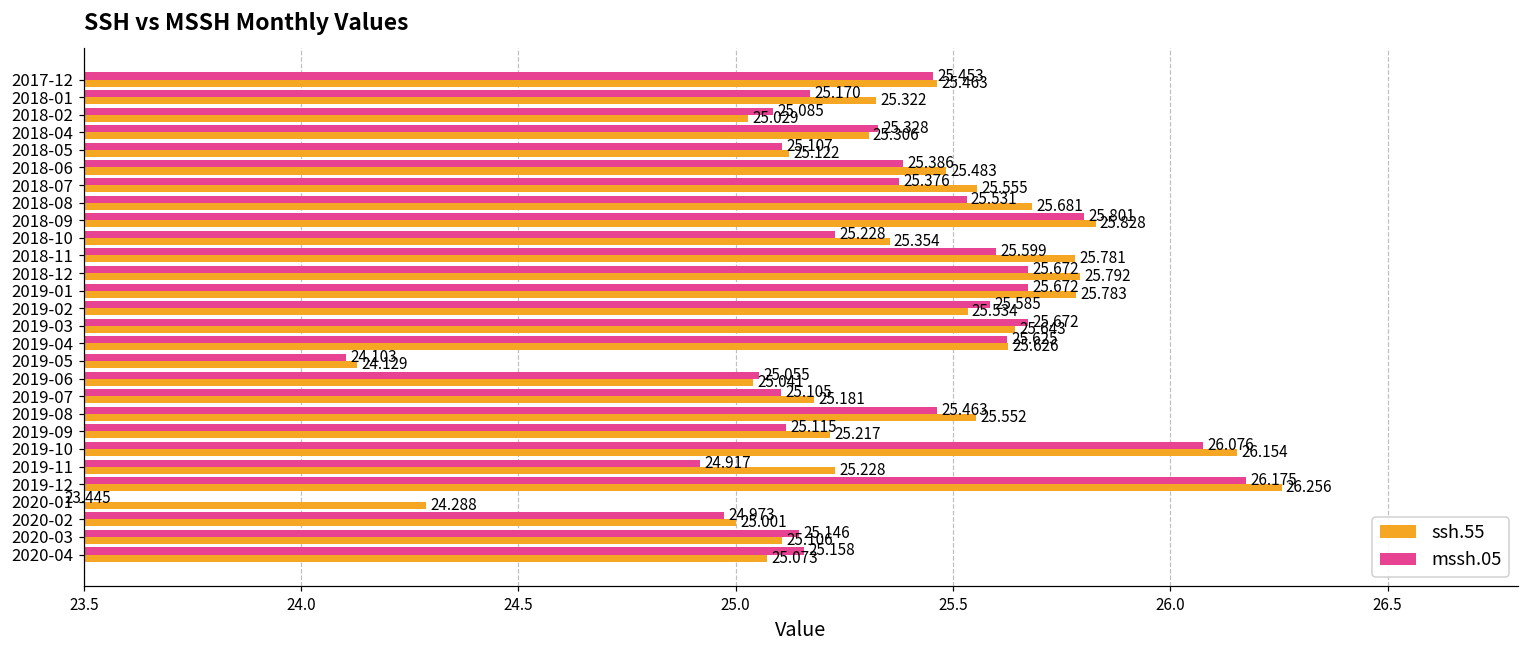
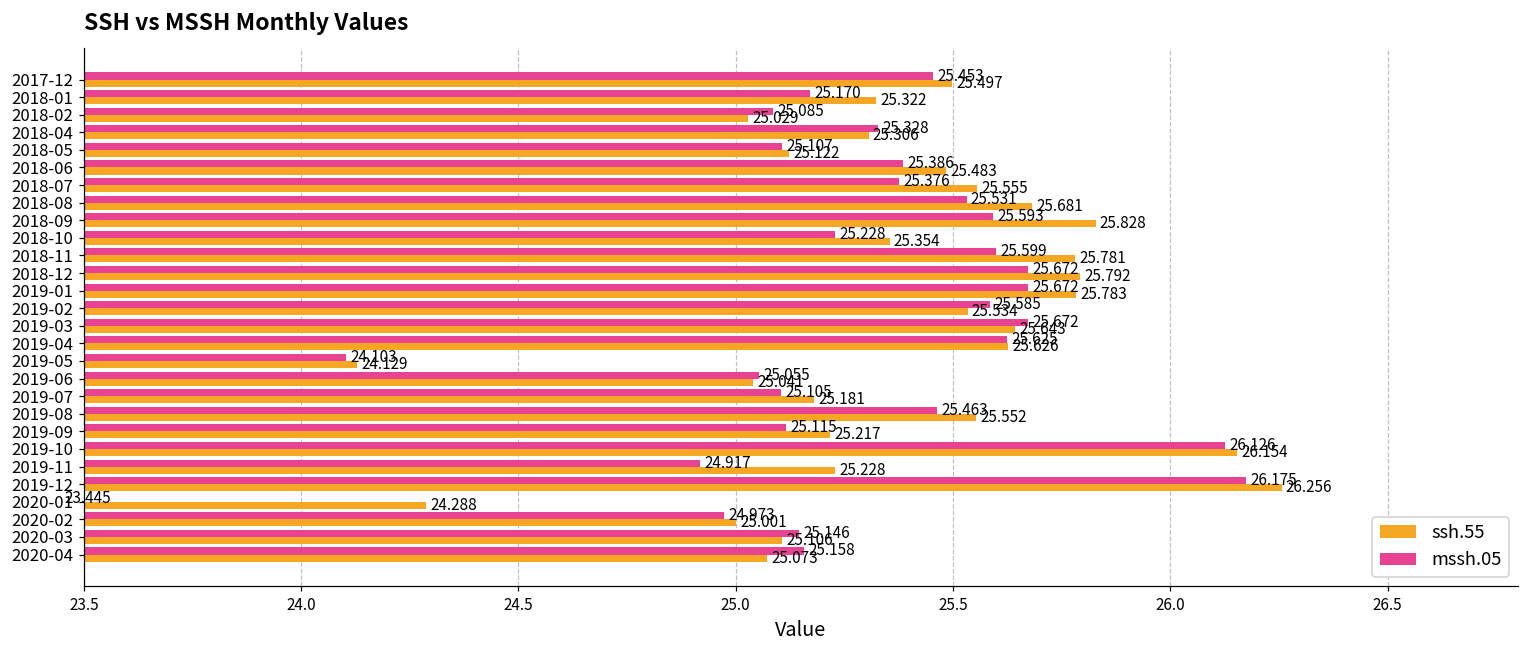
  {
    "ssh.55": {
-     "2017-12": 25.463,
+     "2017-12": 25.497,
      "2018-01": 25.322,
      "2018-06": 25.483,
      "2018-08": 25.681,
      "2018-09": 25.828,
      "2018-10": 25.354,
      "2018-11": 25.781,
      "2018-12": 25.792,
      "2019-01": 25.783,
      "2019-08": 25.552,
      "2019-09": 25.217,
      "2019-11": 25.228,
      "2019-12": 26.256,
      "2020-01": 24.288,
      "2020-04": 25.073
    },
    "mssh.05": {
      "2018-01": 25.170,
      "2018-06": 25.386,
      "2018-07": 25.376,
-     "2018-09": 25.801,
+     "2018-09": 25.593,
      "2018-10": 25.228,
      "2018-11": 25.599,
      "2018-12": 25.672,
      "2019-01": 25.672,
      "2019-08": 25.463,
      "2019-09": 25.115,
-     "2019-10": 26.076,
+     "2019-10": 26.126,
      "2019-11": 24.917,
      "2019-12": 26.175
    }
  }
